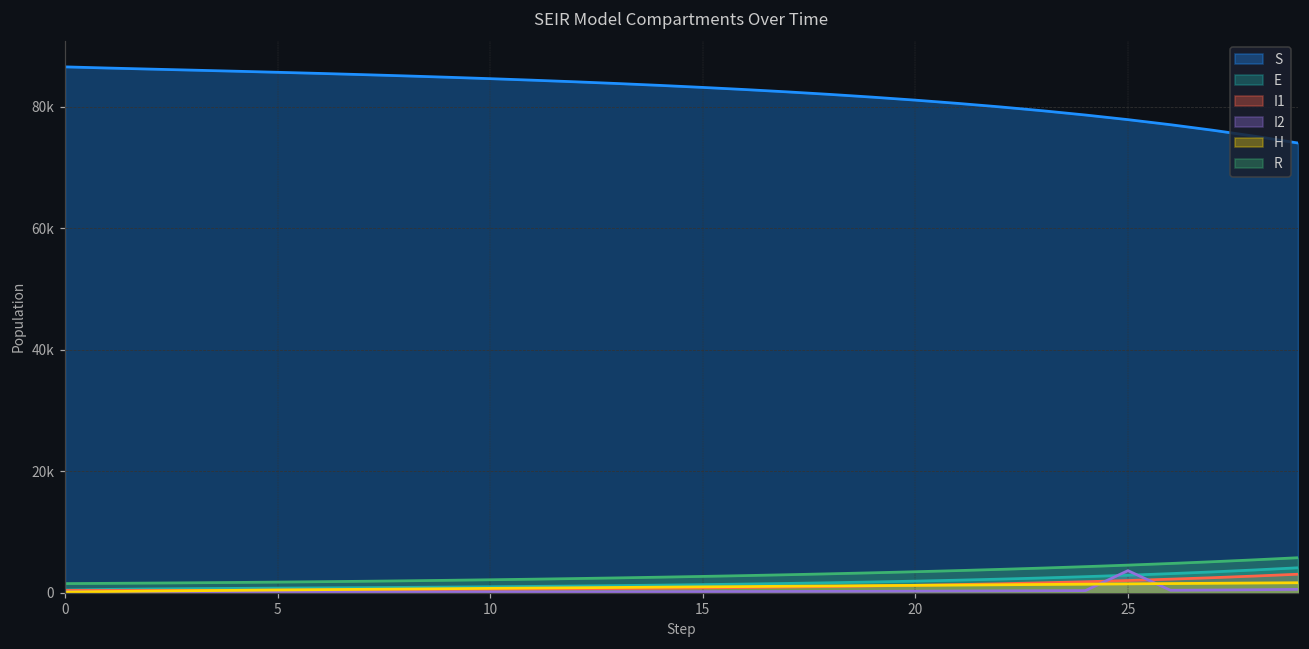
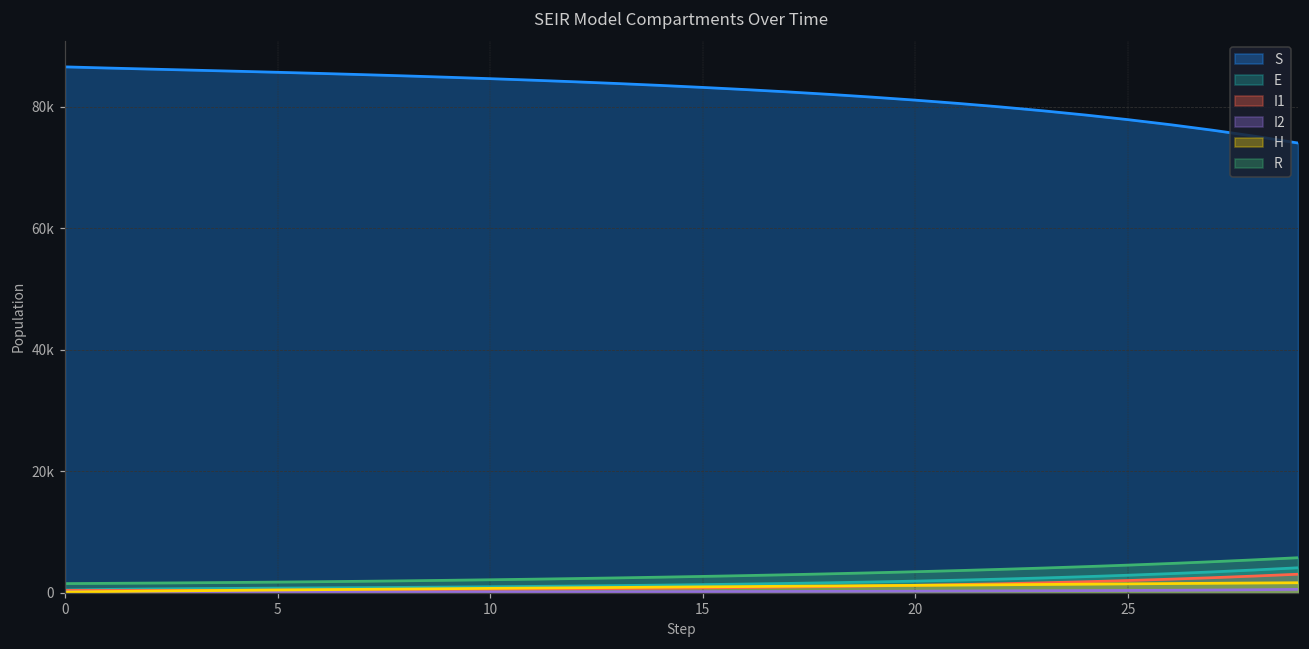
  {
    "I1": {
      "25": 2000
    },
    "I2": {
      "15": 0,
      "20": 0,
-     "25": 4000
+     "25": 0
    },
    "H": {
      "25": 1000
    }
  }
